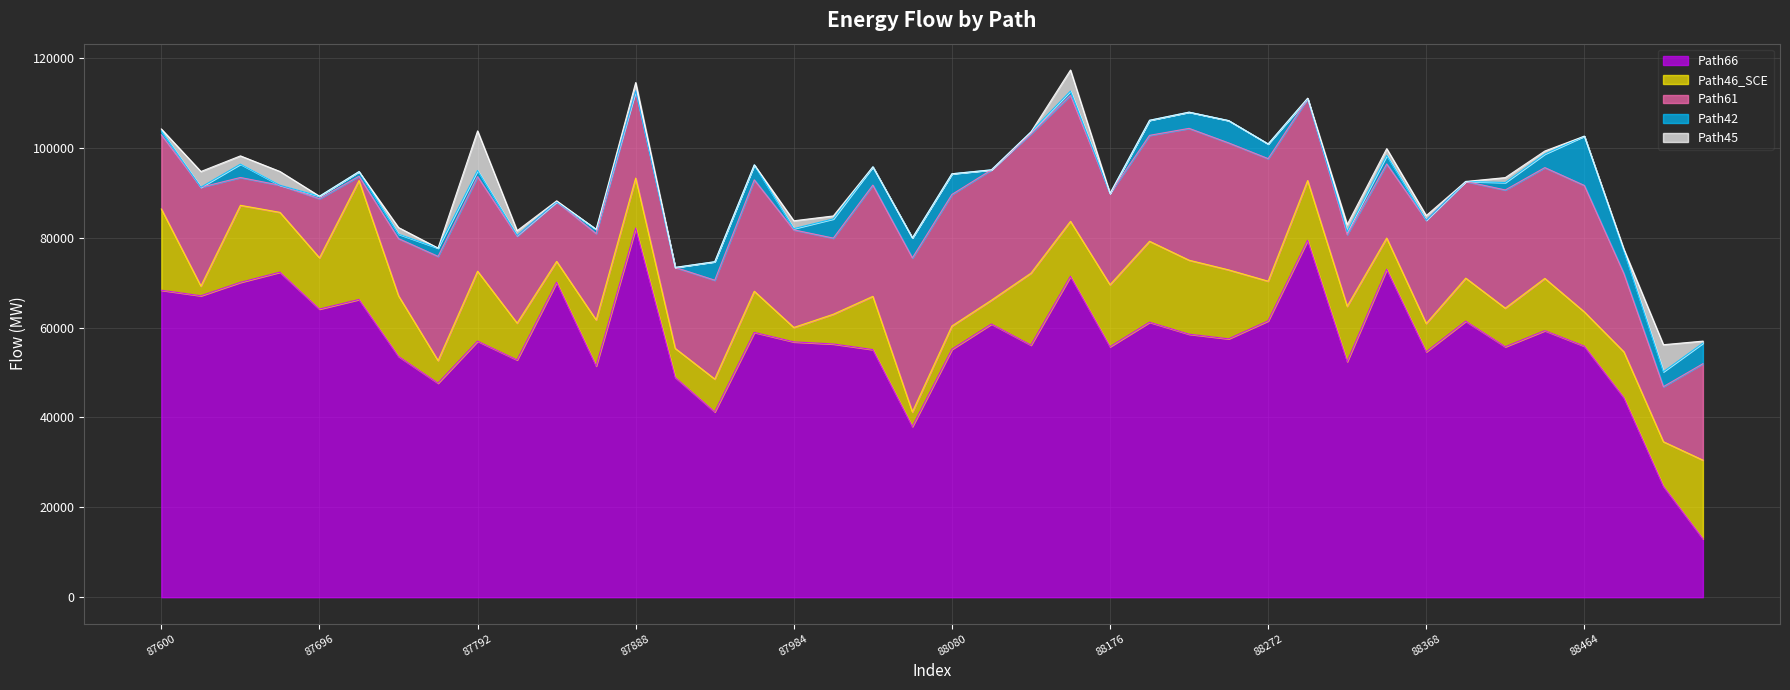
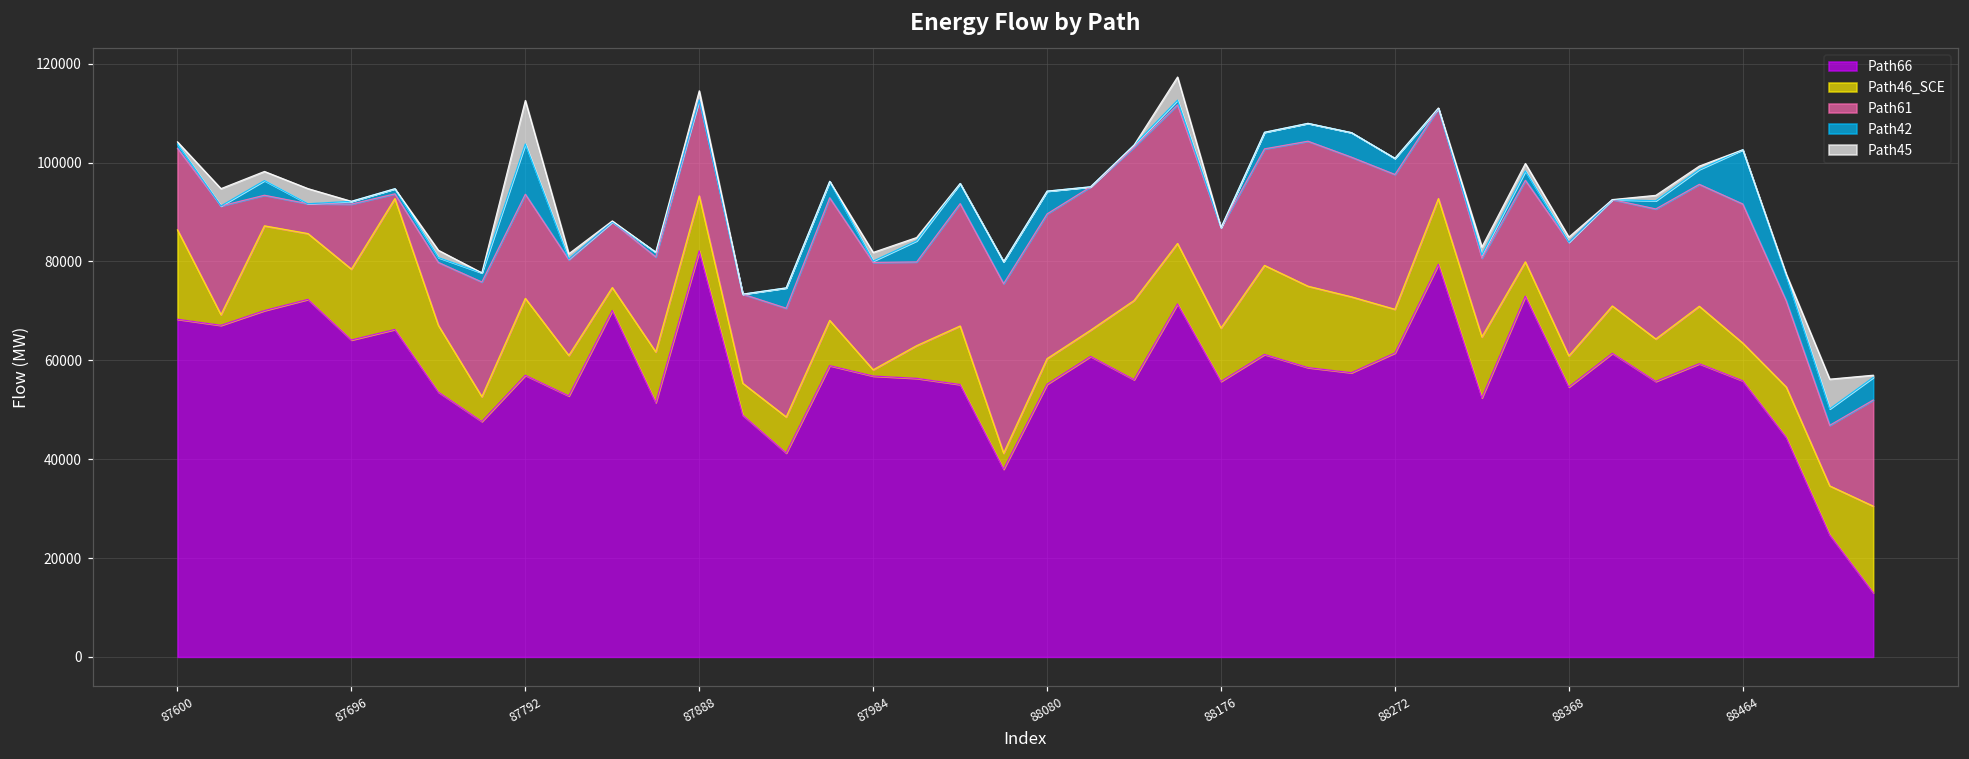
  {
    "Path66": {
      "87600": 68000,
      "87696": 64000,
      "87792": 57000,
      "87888": 82000,
      "87984": 57000,
      "88080": 55000,
      "88176": 56000,
      "88272": 61000,
      "88368": 55000,
      "88464": 56000
    },
    "Path46_SCE": {
      "87600": 18000,
-     "87696": 11000,
+     "87696": 14000,
      "87792": 16000,
      "87888": 11000,
-     "87984": 3000,
+     "87984": 1000,
      "88080": 5000,
-     "88176": 14000,
+     "88176": 11000,
      "88272": 9000,
      "88368": 6000,
      "88464": 8000
    },
    "Path61": {
      "87600": 17000,
      "87792": 21000,
      "88080": 29000,
      "88272": 27000,
      "88464": 28000
    },
    "Path42": {
-     "87792": 1000
+     "87792": 10000
    },
    "Path45": {
      "87792": 9000,
      "87888": 2000,
      "87984": 2000,
      "88368": 1000
    }
  }
